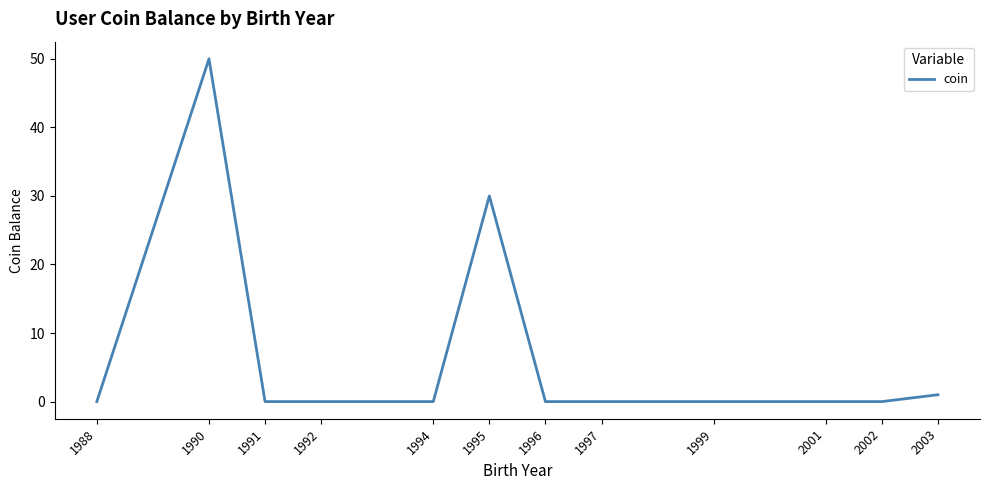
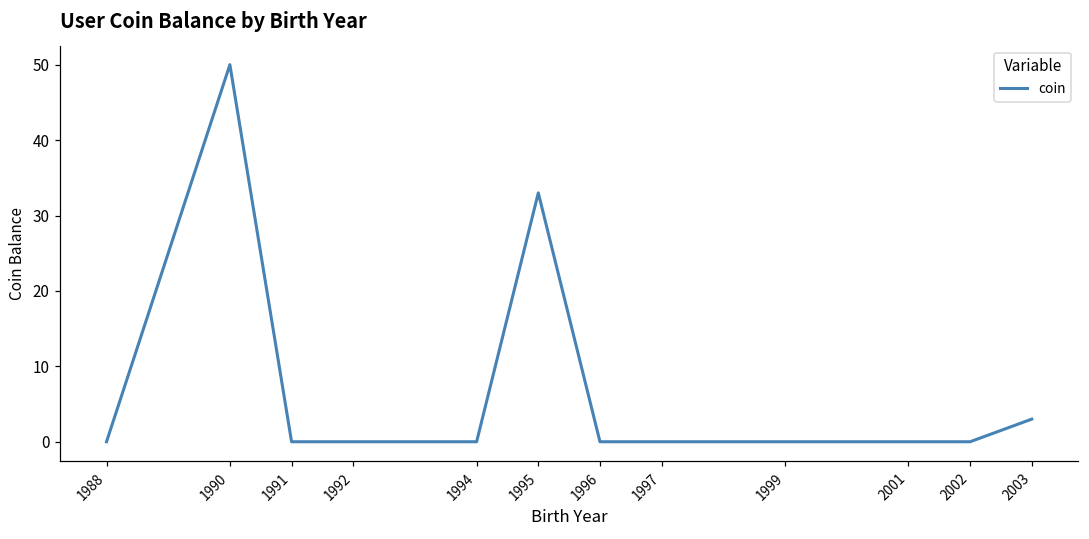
  {
    "1988": 0,
    "1990": 50,
    "1991": 0,
    "1992": 0,
    "1994": 0,
-   "1995": 30,
+   "1995": 33,
    "1996": 0,
    "1997": 0,
    "1999": 0,
    "2001": 0,
    "2002": 0,
-   "2003": 1
+   "2003": 3
  }
